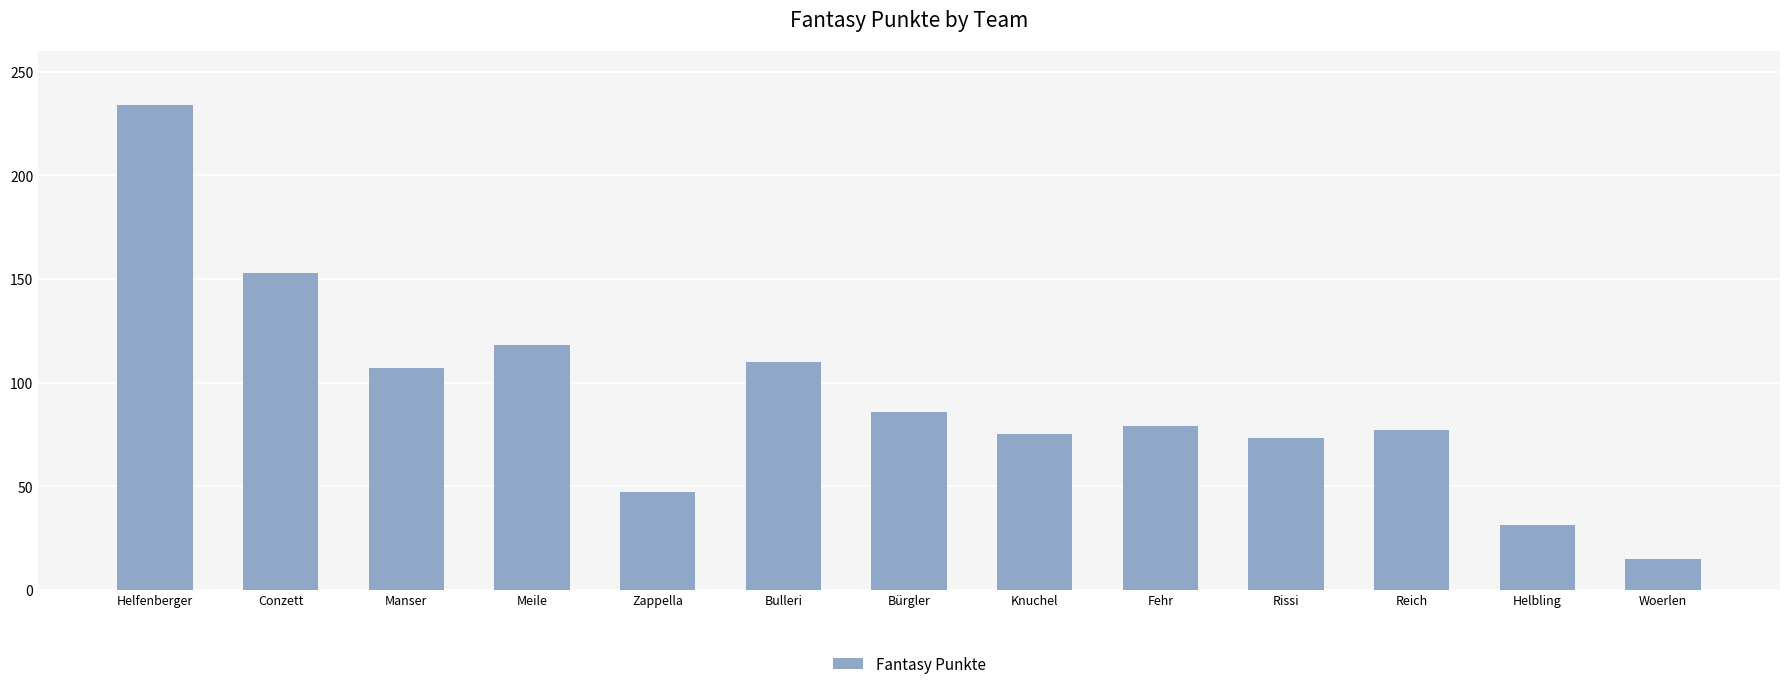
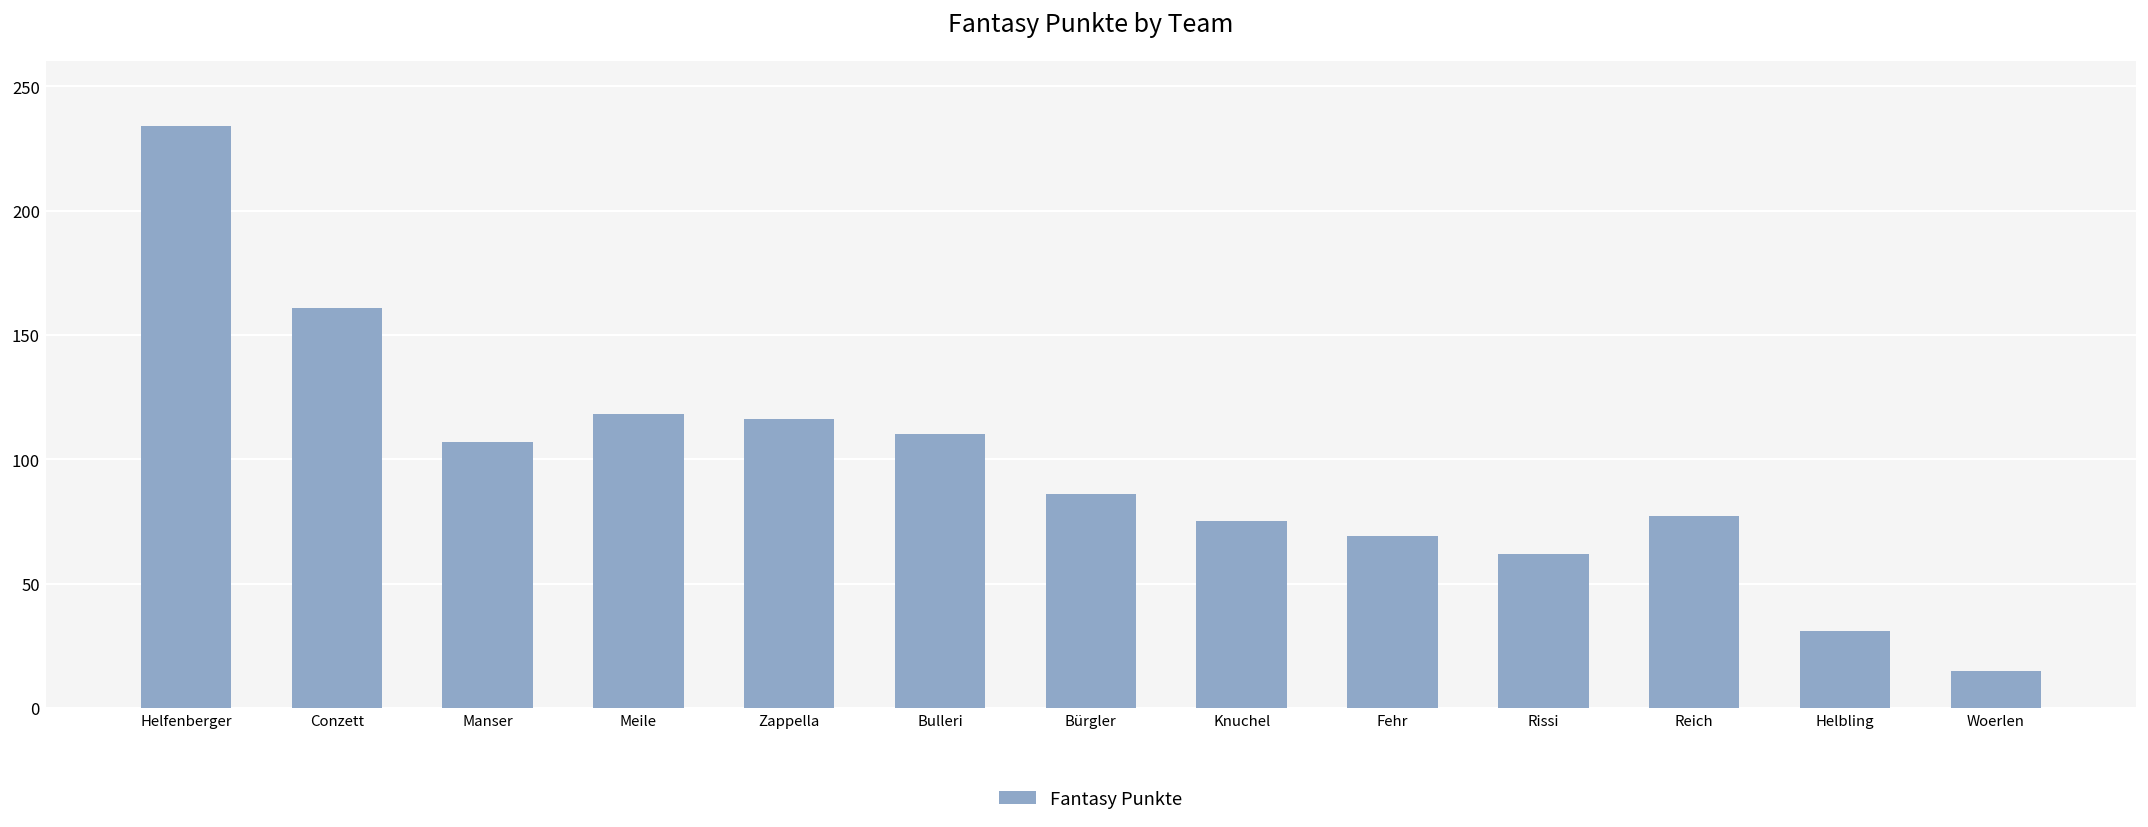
  {
    "Helfenberger": 234,
-   "Conzett": 153,
+   "Conzett": 161,
    "Manser": 107,
    "Meile": 118,
-   "Zappella": 47,
+   "Zappella": 116,
    "Bulleri": 110,
    "Bürgler": 86,
    "Knuchel": 75,
-   "Fehr": 79,
-   "Rissi": 73,
+   "Fehr": 69,
+   "Rissi": 62,
    "Reich": 77,
    "Helbling": 31,
    "Woerlen": 15
  }
